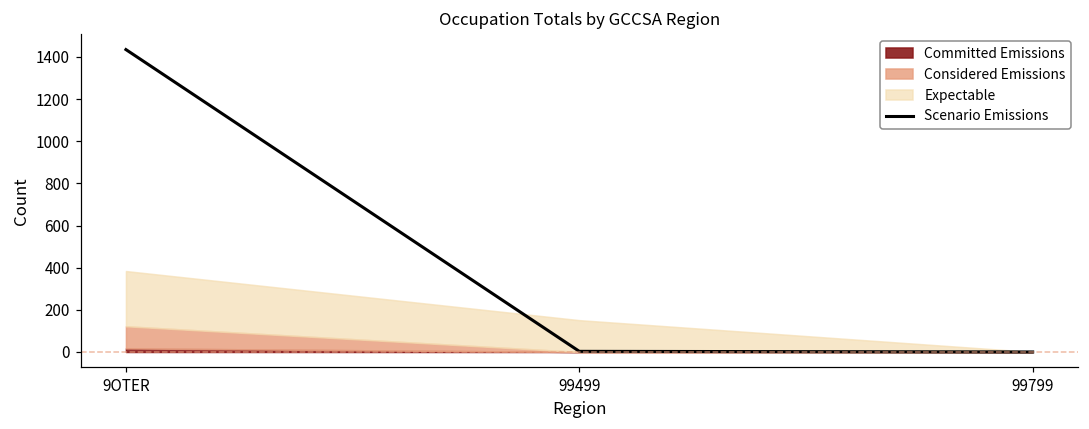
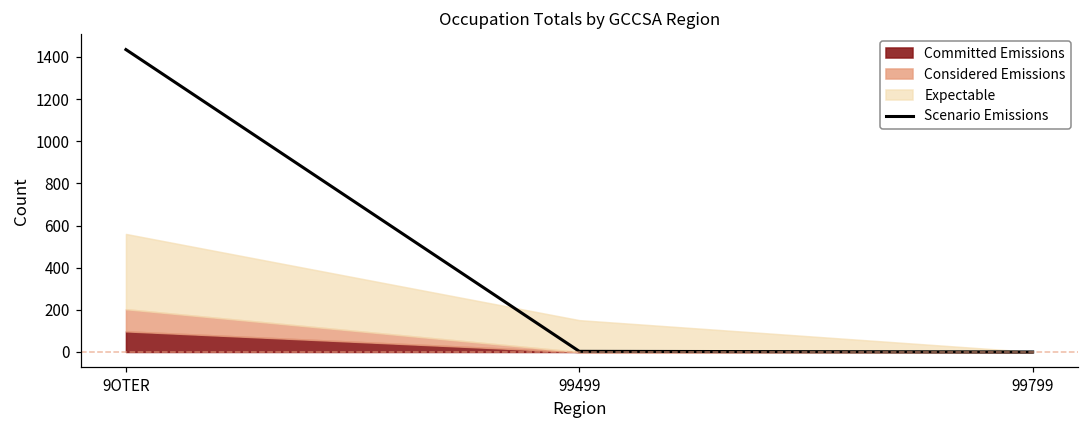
  {
    "Committed Emissions": {
-     "9OTER": 20
+     "9OTER": 100
    },
    "Scenario Emissions": {
      "9OTER": 1440
    },
    "Considered Emissions": {
      "9OTER": 110
    },
    "Expectable": {
-     "9OTER": 260,
+     "9OTER": 360,
      "99499": 150
    }
  }
